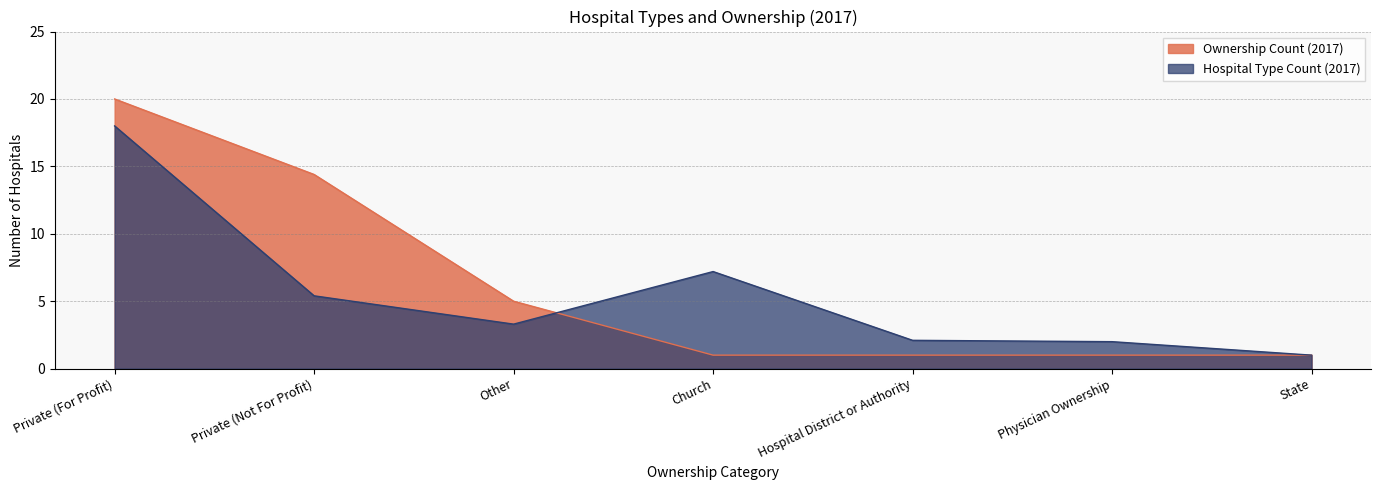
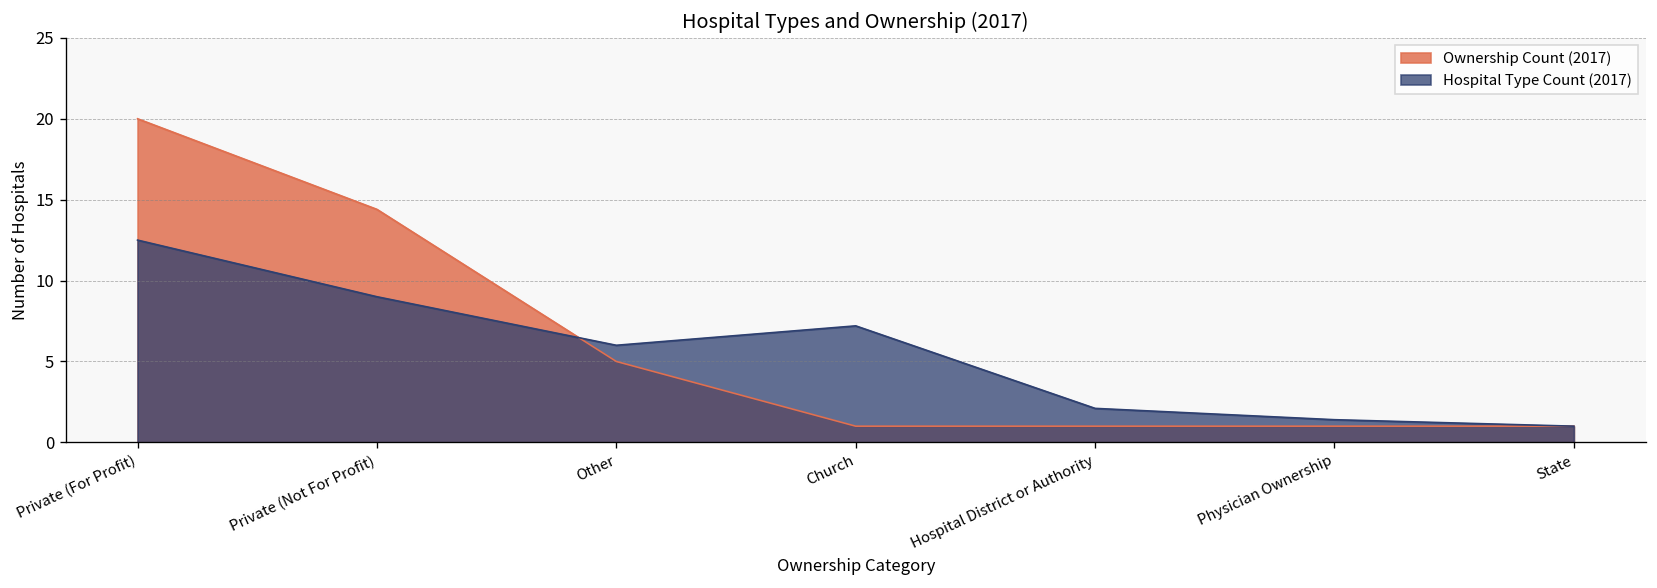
  {
    "Ownership Count (2017)": {
      "Private (For Profit)": 20.0,
      "Private (Not For Profit)": 14.4,
      "Other": 5.0,
      "Church": 1.0,
      "Hospital District or Authority": 1.0,
      "Physician Ownership": 1.0
    },
    "Hospital Type Count (2017)": {
-     "Private (For Profit)": 18.0,
-     "Private (Not For Profit)": 5.4,
-     "Other": 3.3,
+     "Private (For Profit)": 12.5,
+     "Private (Not For Profit)": 9.0,
+     "Other": 6.0,
      "Church": 7.2,
      "Hospital District or Authority": 2.1,
-     "Physician Ownership": 2.0
+     "Physician Ownership": 1.4
    }
  }
